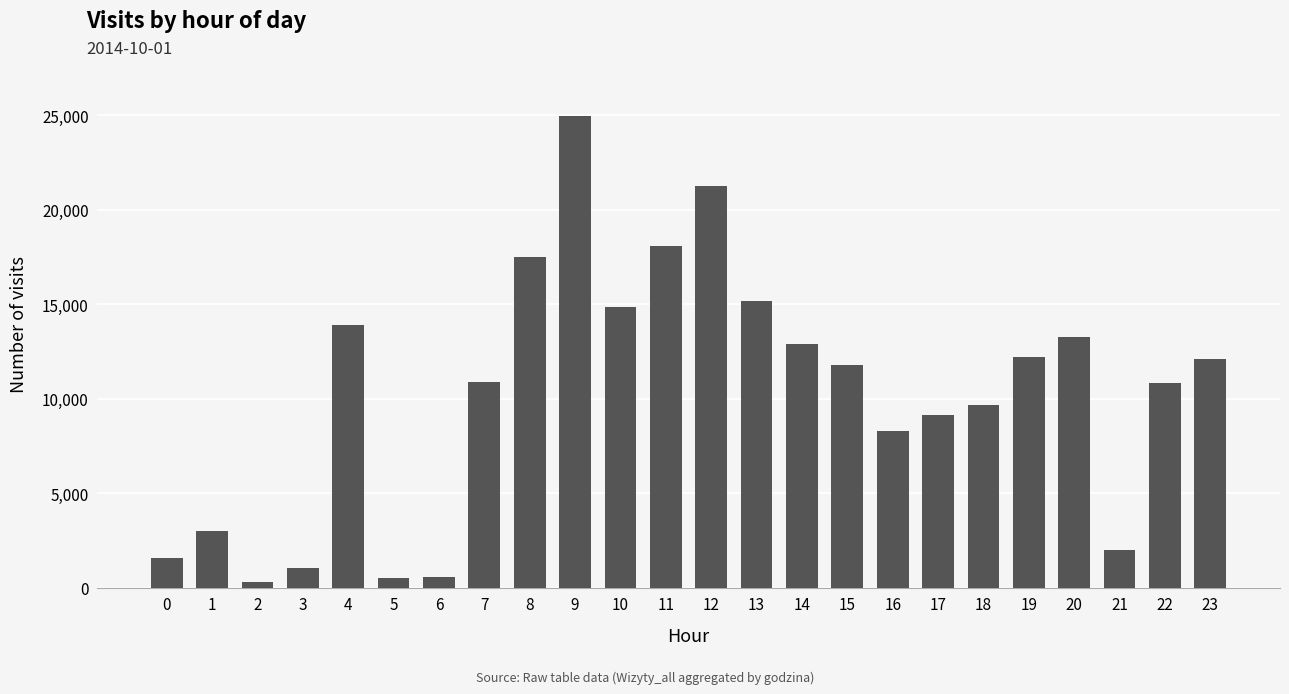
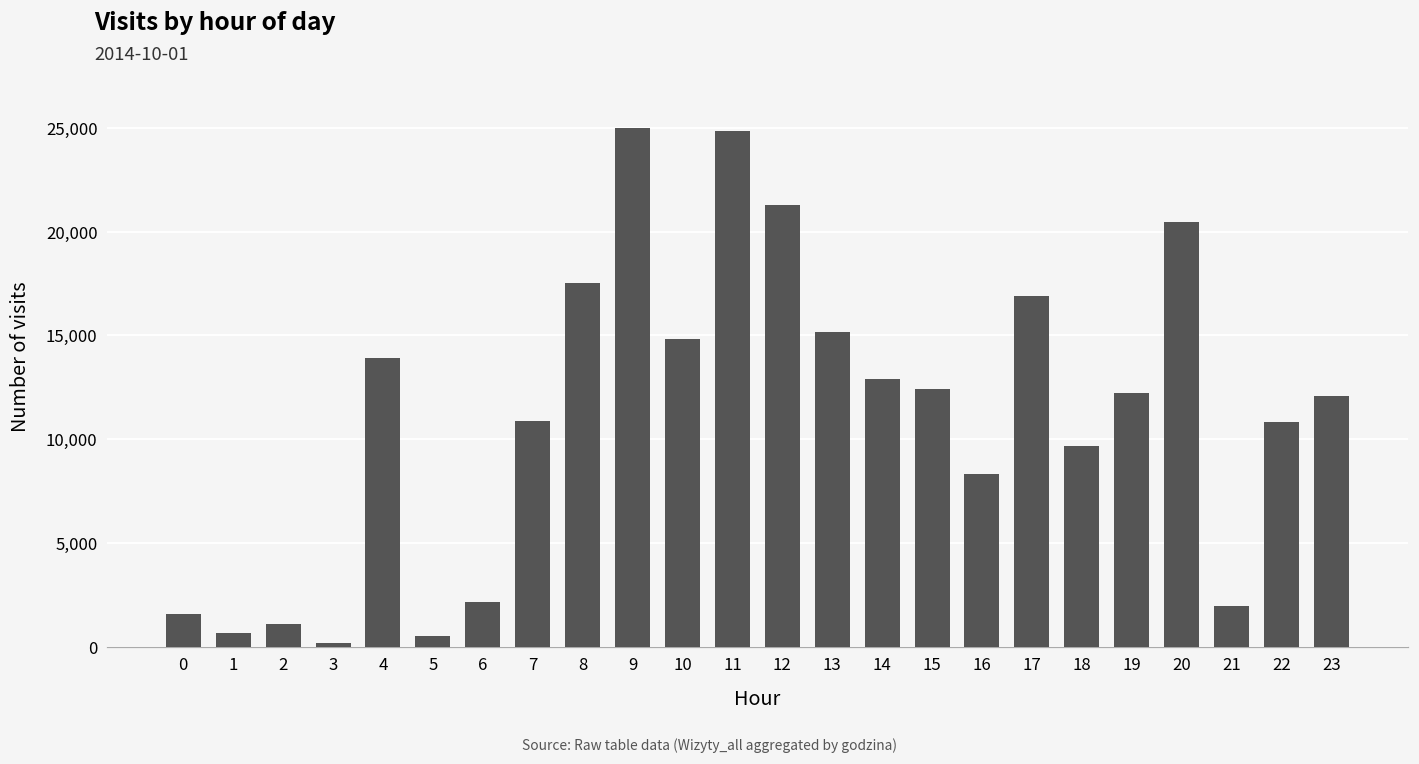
  {
    "0": "1,600",
-   "1": "3,000",
-   "2": "300",
-   "3": "1,000",
+   "1": "700",
+   "2": "1,100",
+   "3": "200",
    "4": "13,900",
    "5": "500",
-   "6": "600",
+   "6": "2,100",
    "7": "10,900",
    "8": "17,500",
    "9": "25,000",
    "10": "14,800",
-   "11": "18,100",
+   "11": "24,800",
    "12": "21,300",
    "13": "15,200",
    "14": "12,900",
-   "15": "11,800",
+   "15": "12,400",
    "16": "8,300",
-   "17": "9,100",
+   "17": "16,900",
    "18": "9,700",
    "19": "12,200",
-   "20": "13,300",
+   "20": "20,500",
    "21": "2,000",
    "22": "10,800",
    "23": "12,100"
  }
